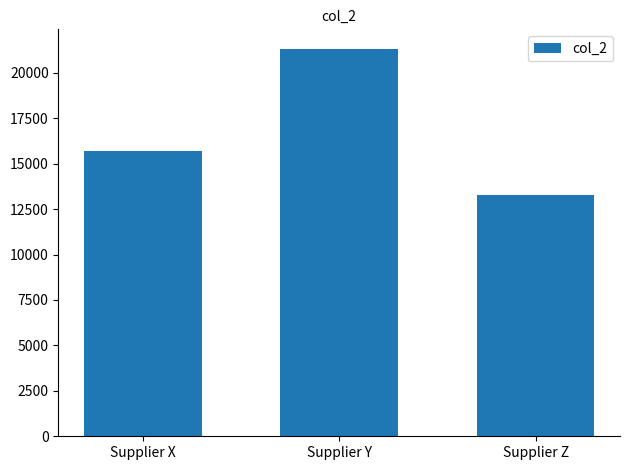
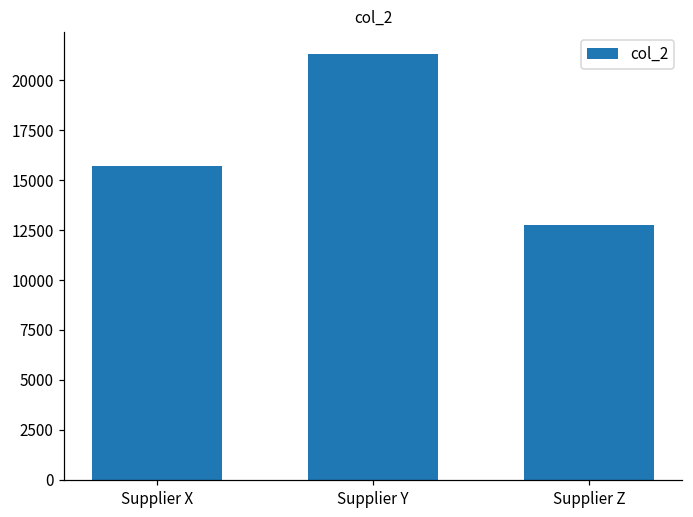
  {
    "Supplier X": 15700,
    "Supplier Y": 21300,
-   "Supplier Z": 13300
+   "Supplier Z": 12800
  }
